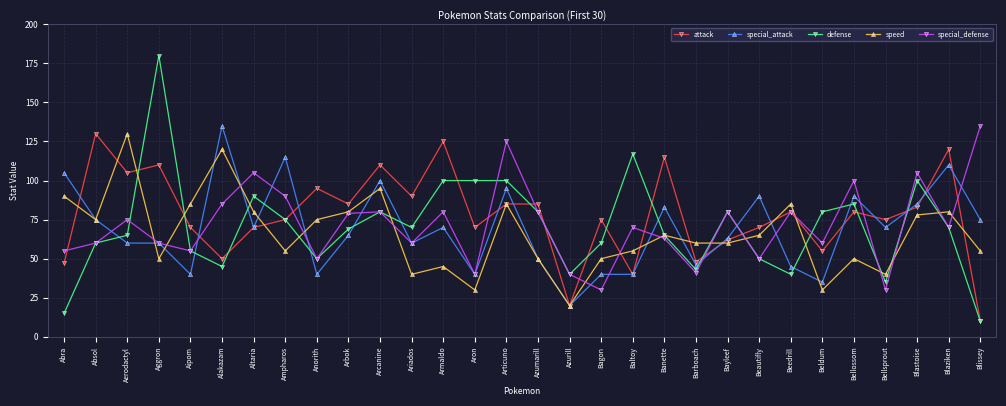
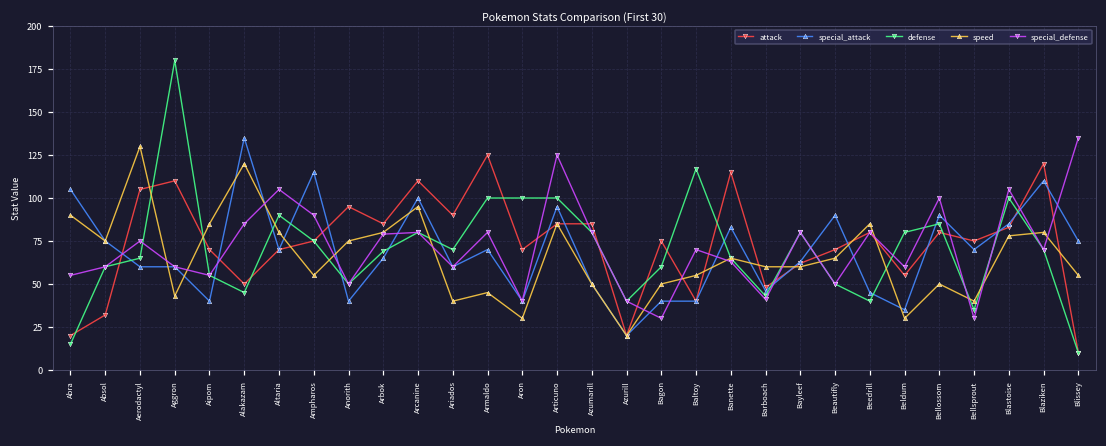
  {
    "attack": {
-     "Abra": 47,
-     "Absol": 130,
+     "Abra": 20,
+     "Absol": 32,
      "Aerodactyl": 105,
      "Aggron": 110,
      "Aipom": 70,
      "Alakazam": 50,
      "Anorith": 95,
      "Arbok": 85,
      "Arcanine": 110,
      "Ariados": 90,
      "Armaldo": 125,
      "Aron": 70,
      "Azumarill": 85,
      "Bagon": 75,
      "Banette": 115,
      "Barboach": 48,
      "Beautifly": 70,
      "Beldum": 55,
      "Bellossom": 80,
      "Bellsprout": 75,
      "Blastoise": 83,
      "Blaziken": 120
    },
    "special_attack": {
      "Abra": 105,
      "Aerodactyl": 60,
      "Aipom": 40,
      "Alakazam": 135,
      "Ampharos": 115,
      "Anorith": 40,
      "Arbok": 65,
      "Arcanine": 100,
      "Armaldo": 70,
      "Articuno": 95,
      "Bagon": 40,
      "Banette": 83,
      "Barboach": 46,
      "Beautifly": 90,
      "Beedrill": 45,
      "Beldum": 35,
      "Bellossom": 90,
      "Bellsprout": 70,
      "Blastoise": 85,
      "Blaziken": 110,
      "Blissey": 75
    },
    "defense": {
      "Abra": 15,
      "Aerodactyl": 65,
      "Aggron": 180,
      "Alakazam": 45,
      "Altaria": 90,
      "Arbok": 69,
      "Ariados": 70,
      "Armaldo": 100,
      "Aron": 100,
      "Articuno": 100,
      "Bagon": 60,
      "Baltoy": 117,
      "Barboach": 43,
      "Beedrill": 40,
      "Beldum": 80,
      "Bellossom": 85,
      "Bellsprout": 35,
      "Blastoise": 100
    },
    "speed": {
      "Abra": 90,
      "Aerodactyl": 130,
-     "Aggron": 50,
+     "Aggron": 43,
      "Aipom": 85,
      "Alakazam": 120,
      "Altaria": 80,
      "Ampharos": 55,
      "Anorith": 75,
      "Arcanine": 95,
      "Ariados": 40,
      "Armaldo": 45,
      "Aron": 30,
      "Bagon": 50,
      "Baltoy": 55,
      "Barboach": 60,
      "Bayleef": 60,
      "Beautifly": 65,
      "Beedrill": 85,
      "Beldum": 30,
      "Bellossom": 50,
      "Bellsprout": 40,
      "Blastoise": 78,
      "Blaziken": 80,
      "Blissey": 55
    },
    "special_defense": {
      "Abra": 55,
      "Aerodactyl": 75,
      "Alakazam": 85,
      "Altaria": 105,
      "Ampharos": 90,
      "Armaldo": 80,
      "Articuno": 125,
      "Bagon": 30,
      "Baltoy": 70,
      "Banette": 63,
      "Barboach": 41,
      "Beldum": 60,
      "Bellossom": 100,
      "Bellsprout": 30,
      "Blastoise": 105,
      "Blissey": 135
    }
  }
